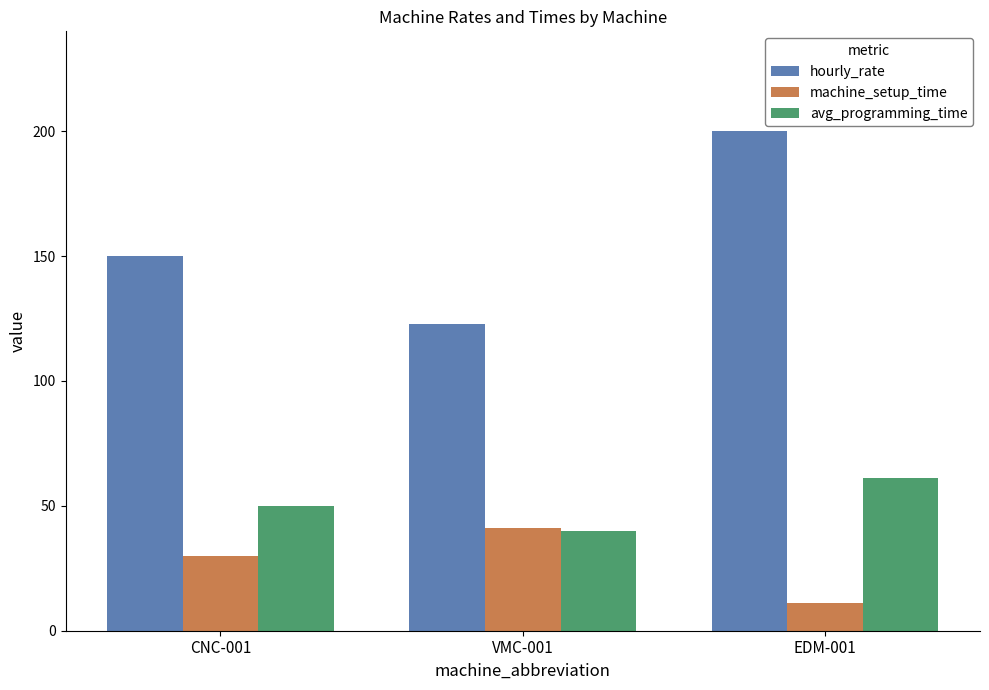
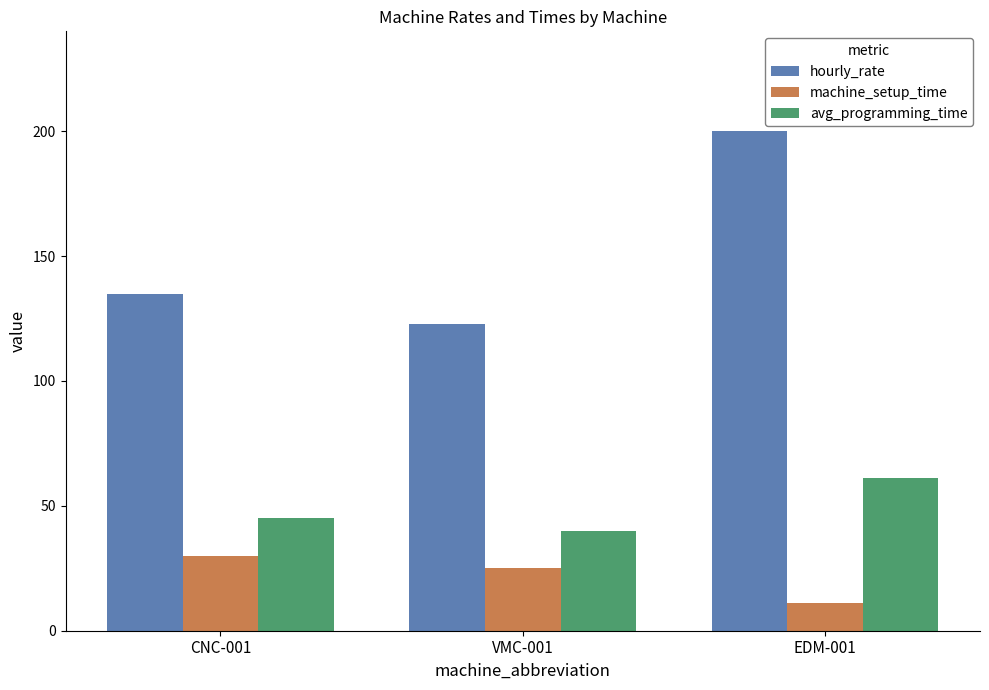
  {
    "hourly_rate": {
-     "CNC-001": 150,
+     "CNC-001": 135,
      "VMC-001": 123,
      "EDM-001": 200
    },
    "machine_setup_time": {
      "CNC-001": 30,
-     "VMC-001": 41,
+     "VMC-001": 25,
      "EDM-001": 11
    },
    "avg_programming_time": {
-     "CNC-001": 50,
+     "CNC-001": 45,
      "VMC-001": 40,
      "EDM-001": 61
    }
  }
